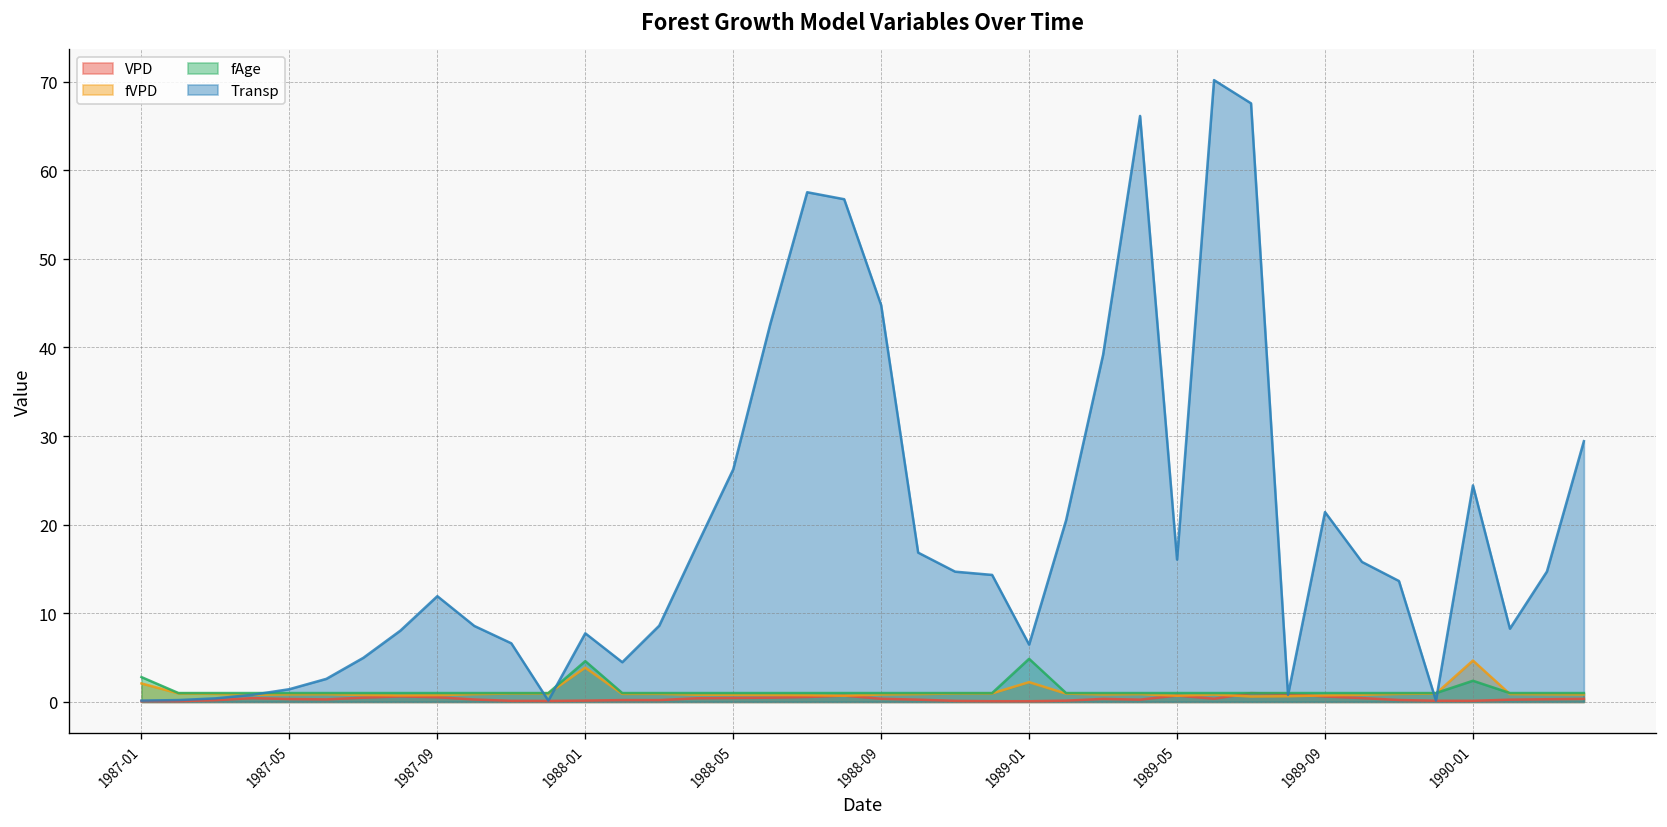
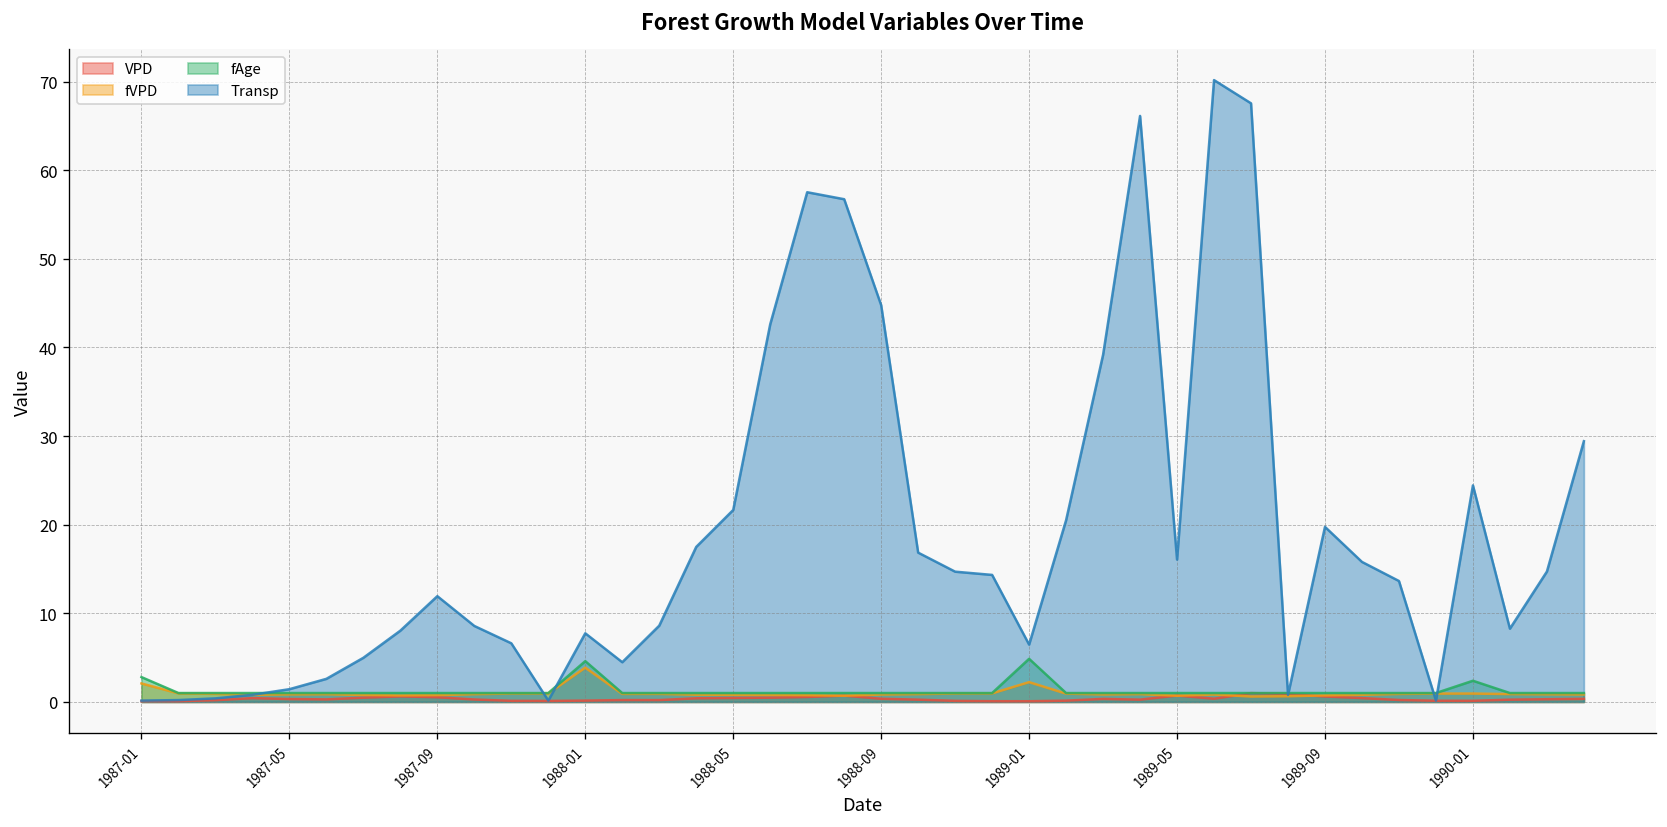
  {
    "VPD": {
      "1987-05": 0,
      "1988-01": 0,
      "1988-05": 0,
      "1988-09": 0,
      "1989-01": 0,
      "1990-01": 0
    },
    "fVPD": {
      "1987-01": 2,
      "1988-01": 4,
      "1989-01": 2,
-     "1990-01": 5
+     "1990-01": 1
    },
    "fAge": {
      "1987-01": 3,
      "1988-01": 5,
      "1989-01": 5,
      "1990-01": 2
    },
    "Transp": {
      "1987-05": 1,
      "1987-09": 12,
      "1988-01": 8,
-     "1988-05": 26,
+     "1988-05": 22,
      "1988-09": 45,
      "1989-01": 6,
      "1989-05": 16,
-     "1989-09": 21,
+     "1989-09": 20,
      "1990-01": 24
    }
  }
